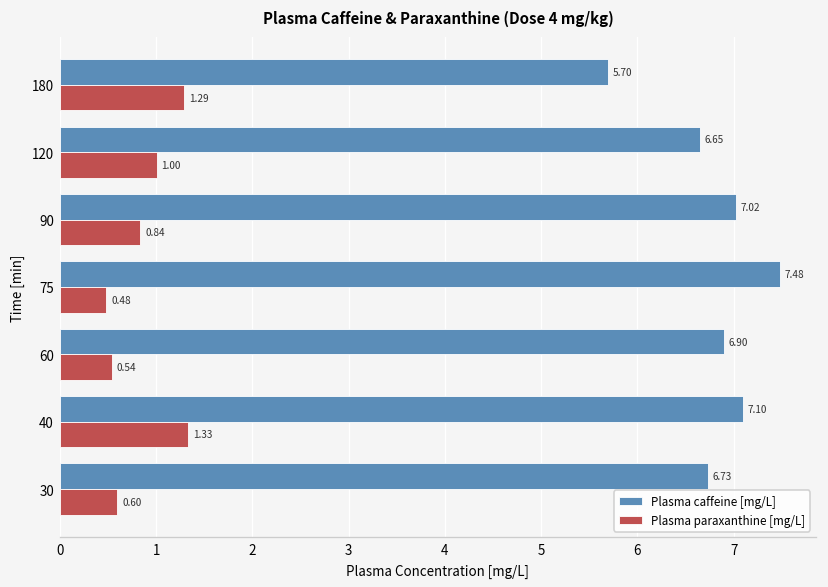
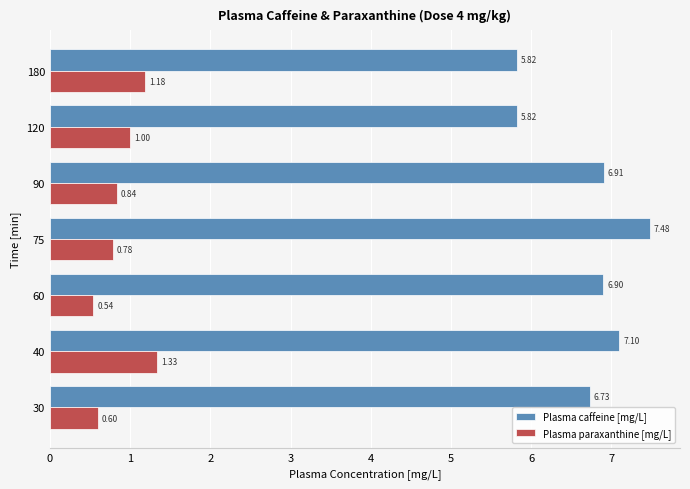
  {
    "Plasma caffeine [mg/L]": {
-     "180": 5.70,
-     "120": 6.65,
-     "90": 7.02,
+     "180": 5.82,
+     "120": 5.82,
+     "90": 6.91,
      "75": 7.48,
      "60": 6.90,
      "40": 7.10,
      "30": 6.73
    },
    "Plasma paraxanthine [mg/L]": {
-     "180": 1.29,
+     "180": 1.18,
      "120": 1.00,
      "90": 0.84,
-     "75": 0.48,
+     "75": 0.78,
      "60": 0.54,
      "40": 1.33,
      "30": 0.60
    }
  }
